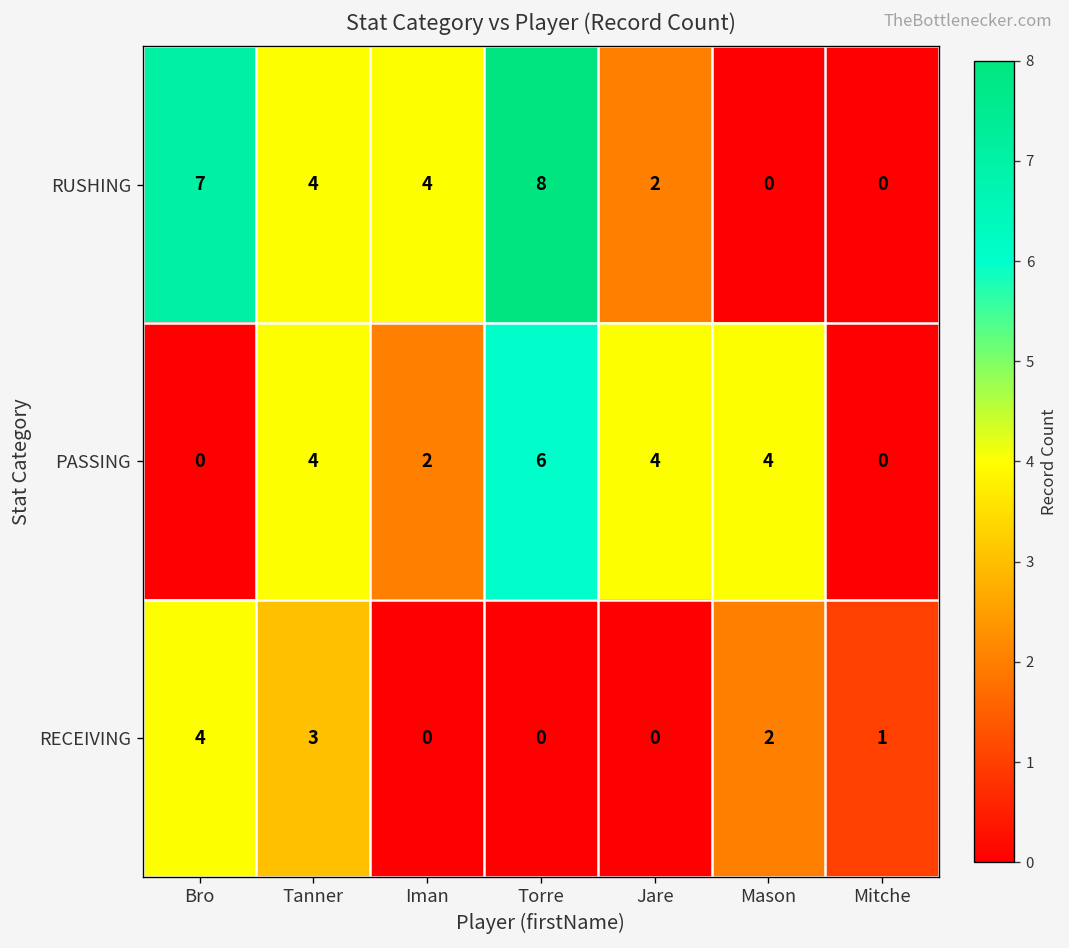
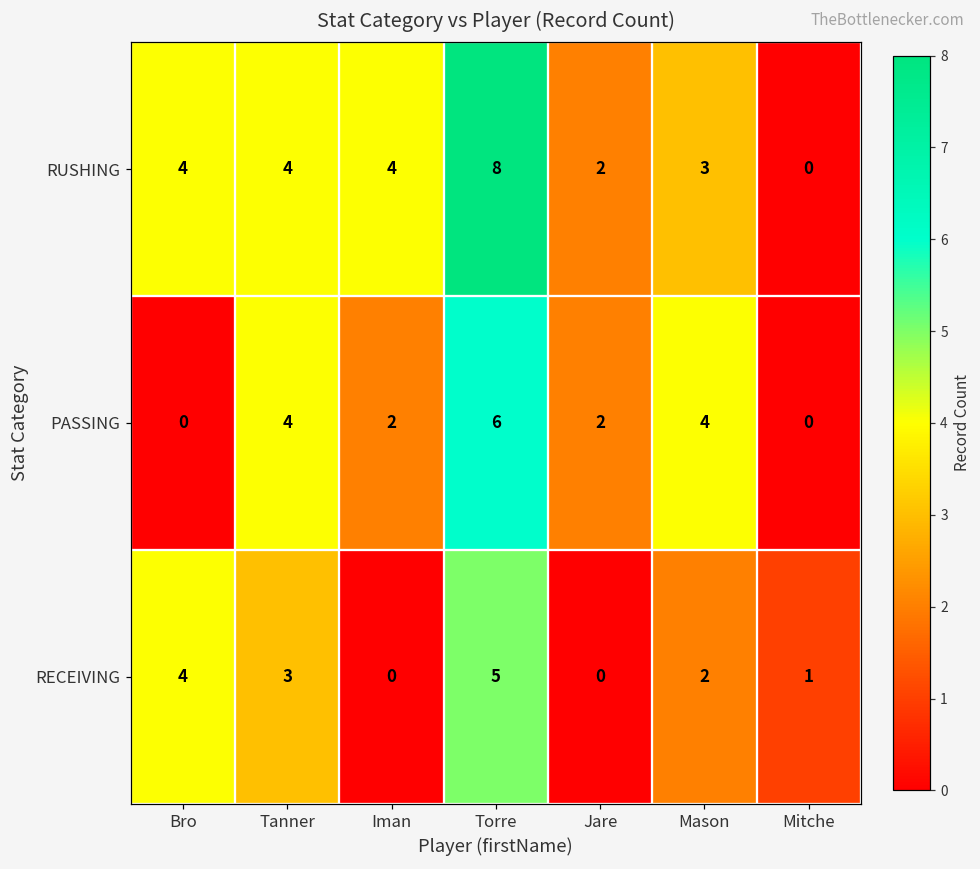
  {
    "RUSHING": {
-     "Bro": 7,
+     "Bro": 4,
      "Tanner": 4,
      "Iman": 4,
      "Torre": 8,
      "Jare": 2,
-     "Mason": 0,
+     "Mason": 3,
      "Mitche": 0
    },
    "PASSING": {
      "Bro": 0,
      "Tanner": 4,
      "Iman": 2,
      "Torre": 6,
-     "Jare": 4,
+     "Jare": 2,
      "Mason": 4,
      "Mitche": 0
    },
    "RECEIVING": {
      "Bro": 4,
      "Tanner": 3,
      "Iman": 0,
-     "Torre": 0,
+     "Torre": 5,
      "Jare": 0,
      "Mason": 2,
      "Mitche": 1
    }
  }
